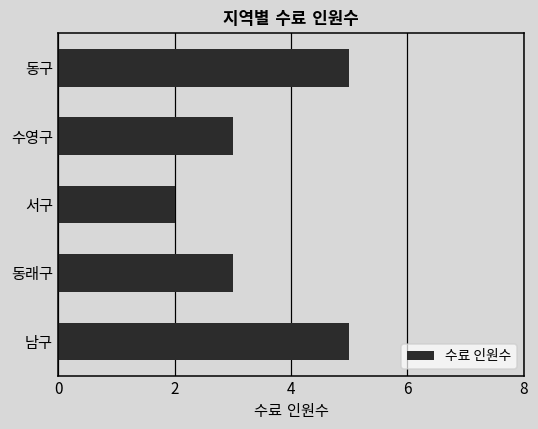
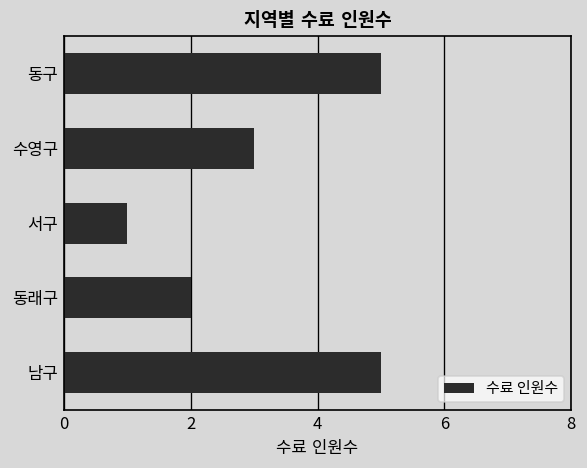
  {
    "동구": 5,
    "수영구": 3,
-   "서구": 2,
-   "동래구": 3,
+   "서구": 1,
+   "동래구": 2,
    "남구": 5
  }
